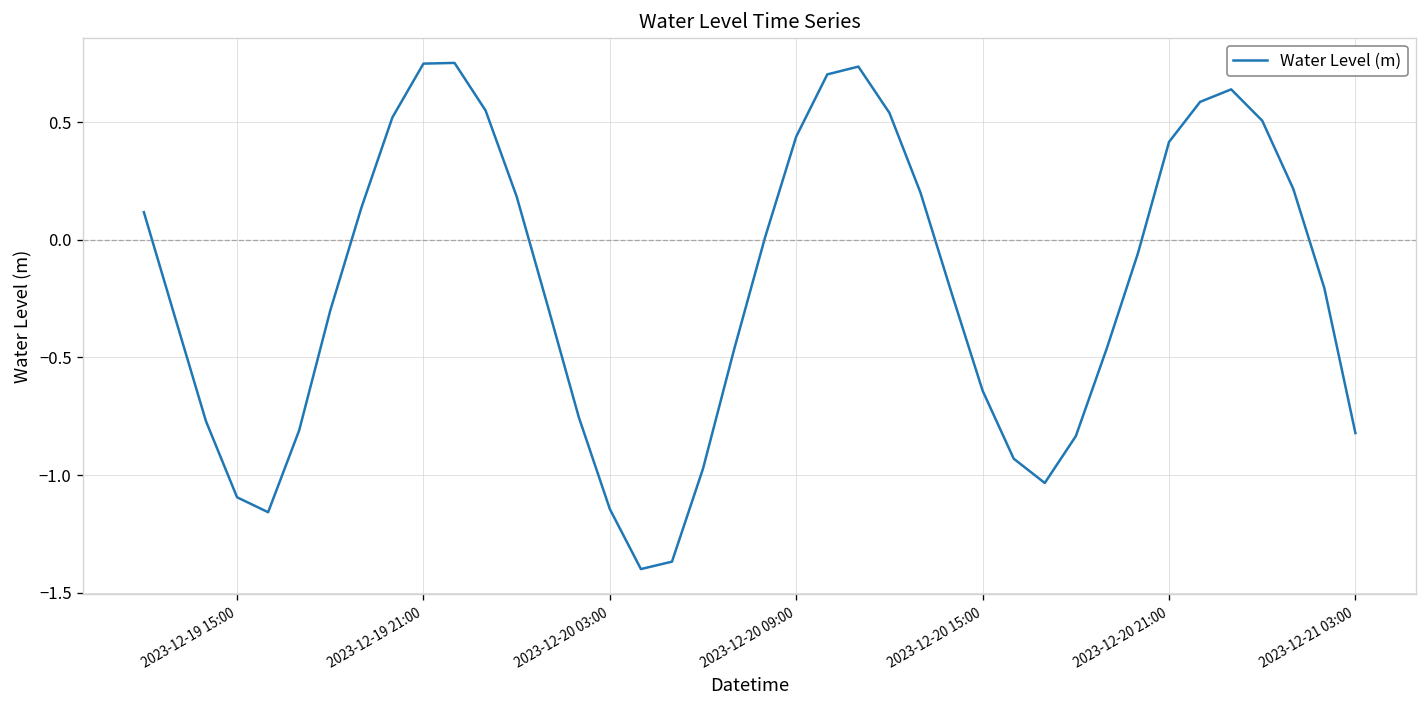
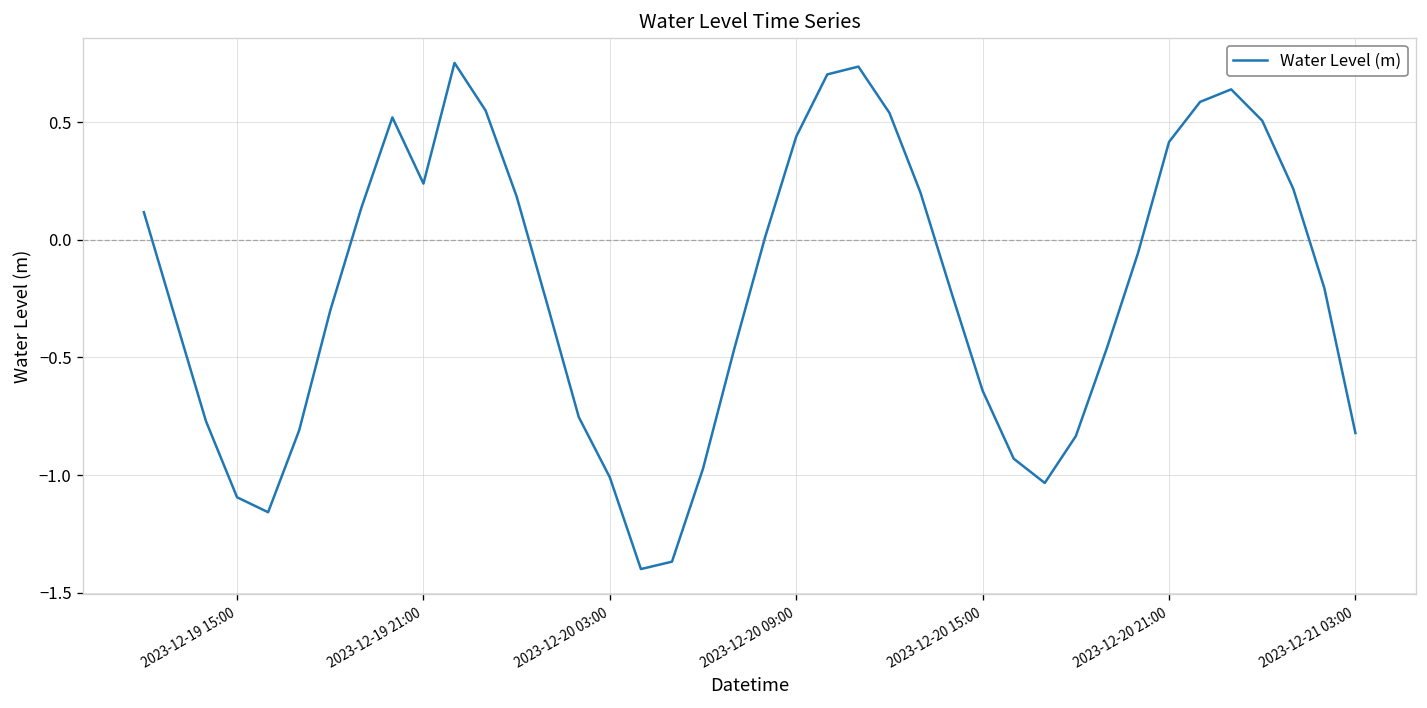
  {
    "2023-12-19 15:00": -1.09,
-   "2023-12-19 21:00": 0.75,
-   "2023-12-20 03:00": -1.14,
+   "2023-12-19 21:00": 0.24,
+   "2023-12-20 03:00": -1.01,
    "2023-12-20 09:00": 0.44,
    "2023-12-20 15:00": -0.64,
    "2023-12-20 21:00": 0.42,
    "2023-12-21 03:00": -0.82
  }
